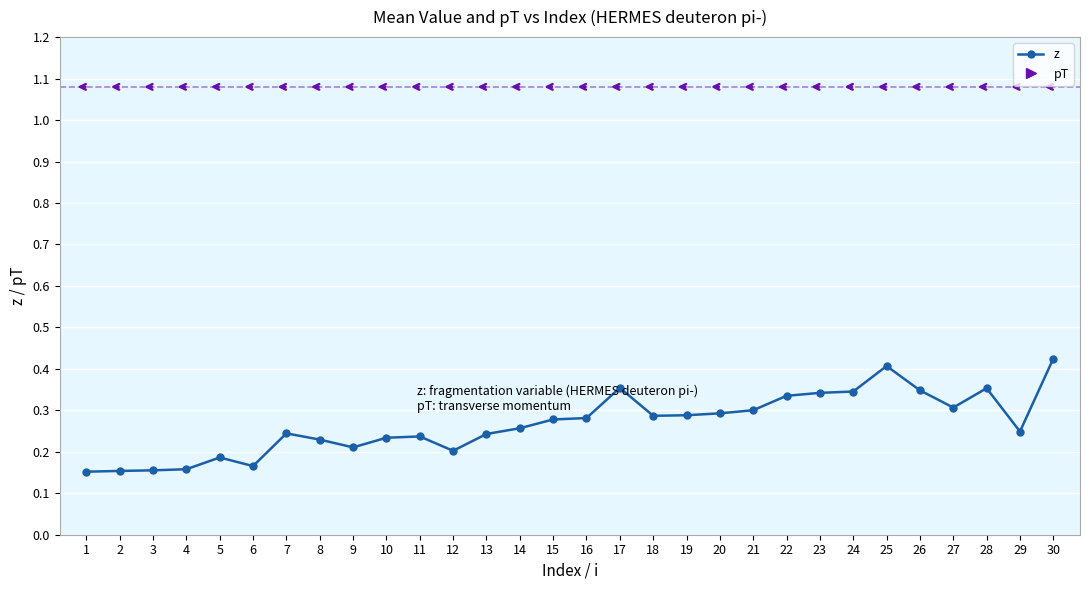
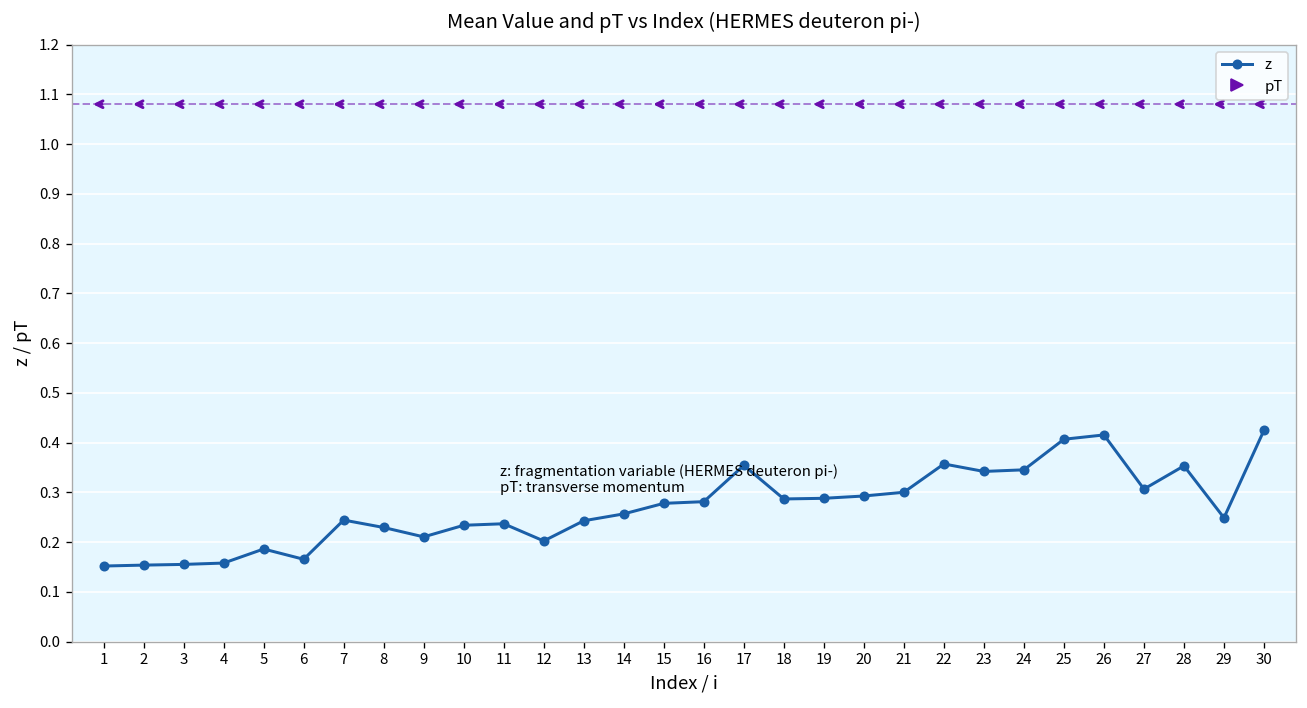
  {
    "1": 0.15,
    "2": 0.15,
    "3": 0.16,
    "4": 0.16,
    "5": 0.19,
    "6": 0.17,
    "7": 0.24,
    "8": 0.23,
    "9": 0.21,
    "10": 0.23,
    "11": 0.24,
    "12": 0.20,
    "13": 0.24,
    "14": 0.26,
    "15": 0.28,
    "16": 0.28,
    "20": 0.29,
    "21": 0.30,
-   "22": 0.34,
+   "22": 0.36,
    "23": 0.34,
    "24": 0.35,
    "25": 0.41,
-   "26": 0.35,
+   "26": 0.42,
    "27": 0.31,
    "28": 0.35,
    "29": 0.25,
    "30": 0.42
  }
